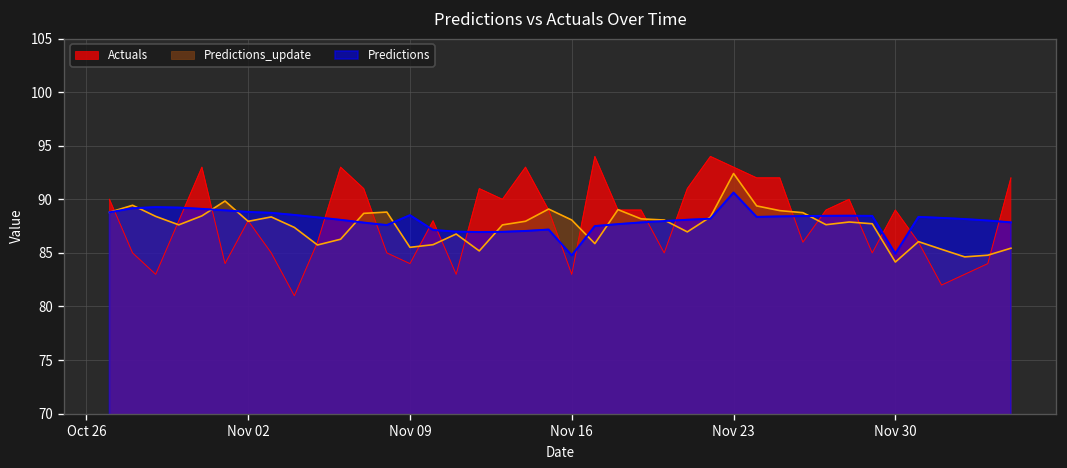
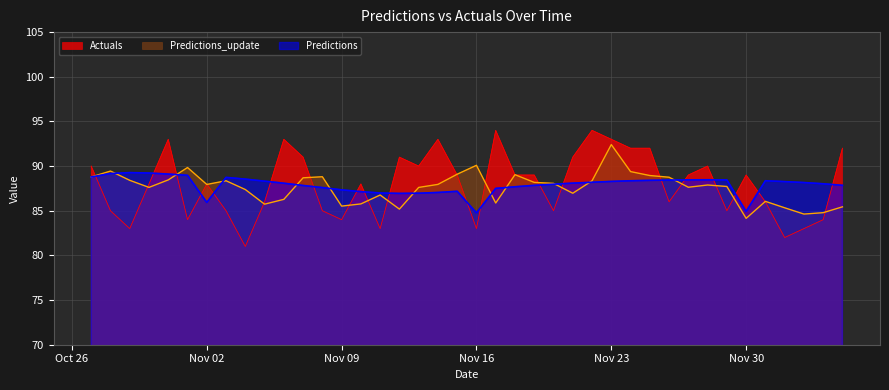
  {
    "Actuals": {
      "Nov 09": 84,
      "Nov 16": 83,
      "Nov 23": 93,
      "Nov 30": 89
    },
    "Predictions_update": {
      "Nov 09": 86,
-     "Nov 16": 88,
+     "Nov 16": 90,
      "Nov 23": 92,
      "Nov 30": 84
    },
    "Predictions": {
-     "Nov 02": 89,
-     "Nov 09": 89,
+     "Nov 02": 86,
+     "Nov 09": 87,
      "Nov 16": 85,
-     "Nov 23": 91,
+     "Nov 23": 88,
      "Nov 30": 85
    }
  }
